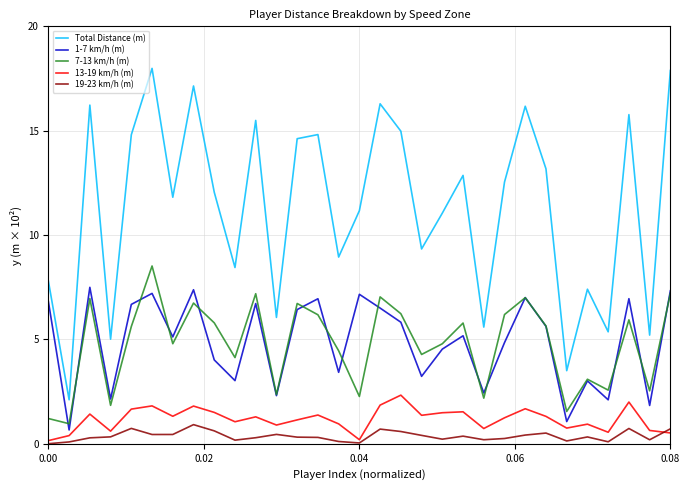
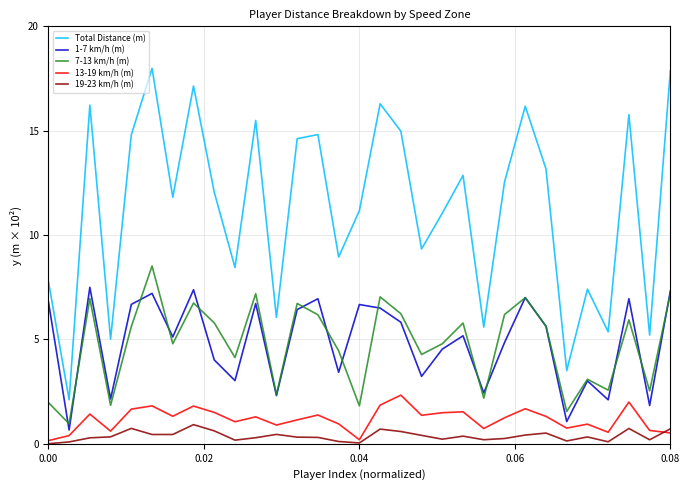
  {
    "Total Distance (m)": {
      "0.00": 7.8,
      "0.04": 11.2,
      "0.08": 17.9
    },
    "1-7 km/h (m)": {
      "0.00": 6.8,
-     "0.04": 7.2,
+     "0.04": 6.7,
      "0.08": 7.3
    },
    "7-13 km/h (m)": {
-     "0.00": 1.2,
-     "0.04": 2.3,
+     "0.00": 2.0,
+     "0.04": 1.8,
      "0.08": 7.2
    },
    "13-19 km/h (m)": {
      "0.00": 0.2,
      "0.04": 0.2,
      "0.08": 0.5
    },
    "19-23 km/h (m)": {
      "0.00": 0.0,
      "0.04": 0.0,
      "0.08": 0.7
    }
  }
